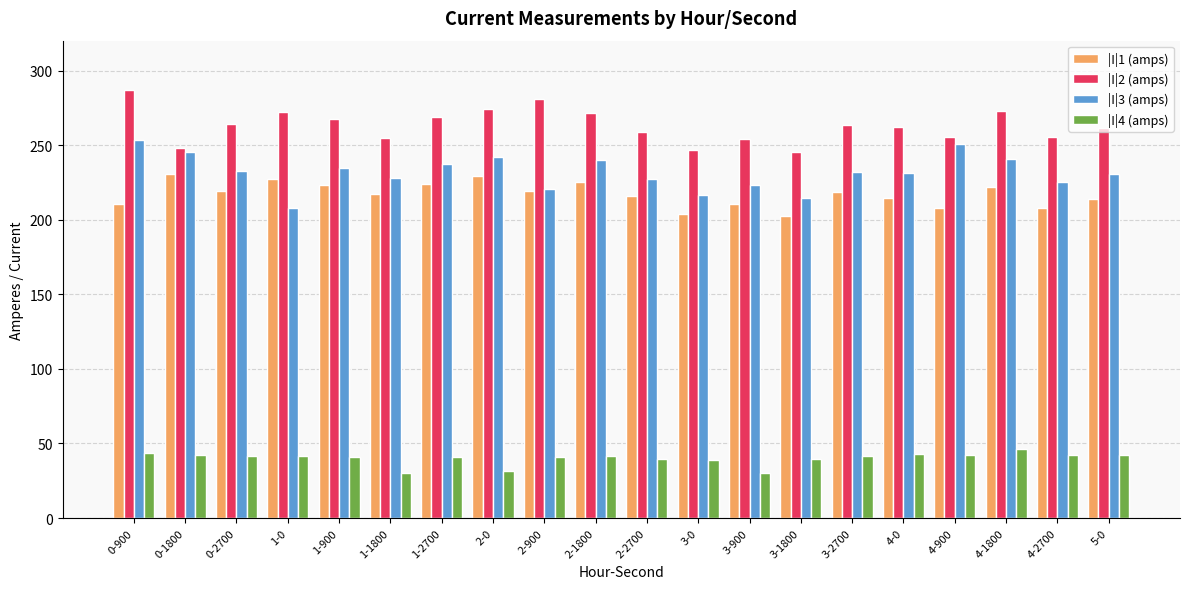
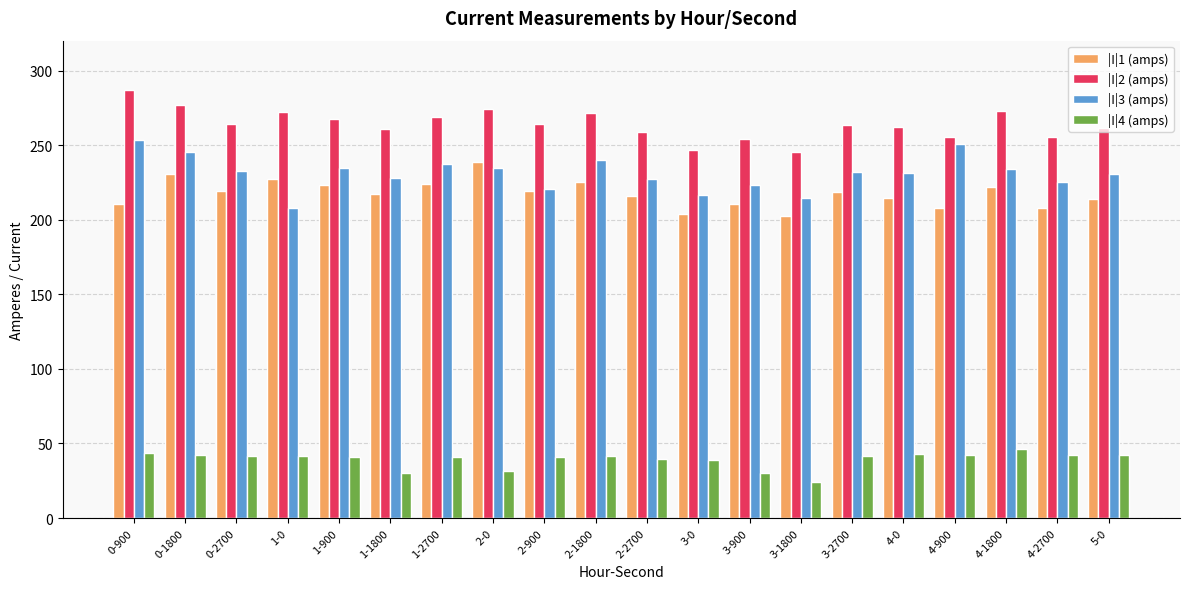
  {
    "|I|1 (amps)": {
      "0-900": 210,
      "0-1800": 231,
      "0-2700": 219,
      "1-0": 227,
      "1-900": 223,
      "1-1800": 217,
      "1-2700": 224,
-     "2-0": 229,
+     "2-0": 239,
      "2-900": 219,
      "2-1800": 225,
      "2-2700": 216,
      "3-0": 204,
      "3-900": 211,
      "3-1800": 203,
      "3-2700": 218,
      "4-0": 215,
      "4-900": 208,
      "4-1800": 222,
      "4-2700": 208,
      "5-0": 214
    },
    "|I|2 (amps)": {
      "0-900": 287,
-     "0-1800": 248,
+     "0-1800": 277,
      "0-2700": 264,
      "1-0": 273,
      "1-900": 268,
-     "1-1800": 255,
+     "1-1800": 261,
      "1-2700": 269,
      "2-0": 274,
-     "2-900": 281,
+     "2-900": 264,
      "2-1800": 271,
      "2-2700": 259,
      "3-0": 247,
      "3-900": 254,
      "3-1800": 246,
      "3-2700": 264,
      "4-0": 262,
      "4-900": 255,
      "4-1800": 273,
      "4-2700": 255
    },
    "|I|3 (amps)": {
      "0-900": 253,
      "0-1800": 245,
      "0-2700": 232,
      "1-0": 208,
      "1-900": 235,
      "1-1800": 228,
      "1-2700": 237,
-     "2-0": 242,
+     "2-0": 235,
      "2-900": 220,
      "2-1800": 240,
      "2-2700": 227,
      "3-0": 216,
      "3-900": 224,
      "3-1800": 214,
      "3-2700": 232,
      "4-0": 231,
      "4-900": 251,
-     "4-1800": 241,
+     "4-1800": 234,
      "4-2700": 225,
      "5-0": 230
    },
    "|I|4 (amps)": {
      "0-900": 43,
      "0-1800": 42,
      "0-2700": 41,
      "1-0": 41,
      "1-900": 41,
      "1-1800": 30,
      "1-2700": 41,
      "2-0": 32,
      "2-900": 41,
      "2-1800": 42,
      "2-2700": 40,
      "3-0": 39,
      "3-900": 30,
-     "3-1800": 39,
+     "3-1800": 24,
      "3-2700": 41,
      "4-0": 43,
      "4-900": 42,
      "4-1800": 46,
      "4-2700": 42,
      "5-0": 42
    }
  }
